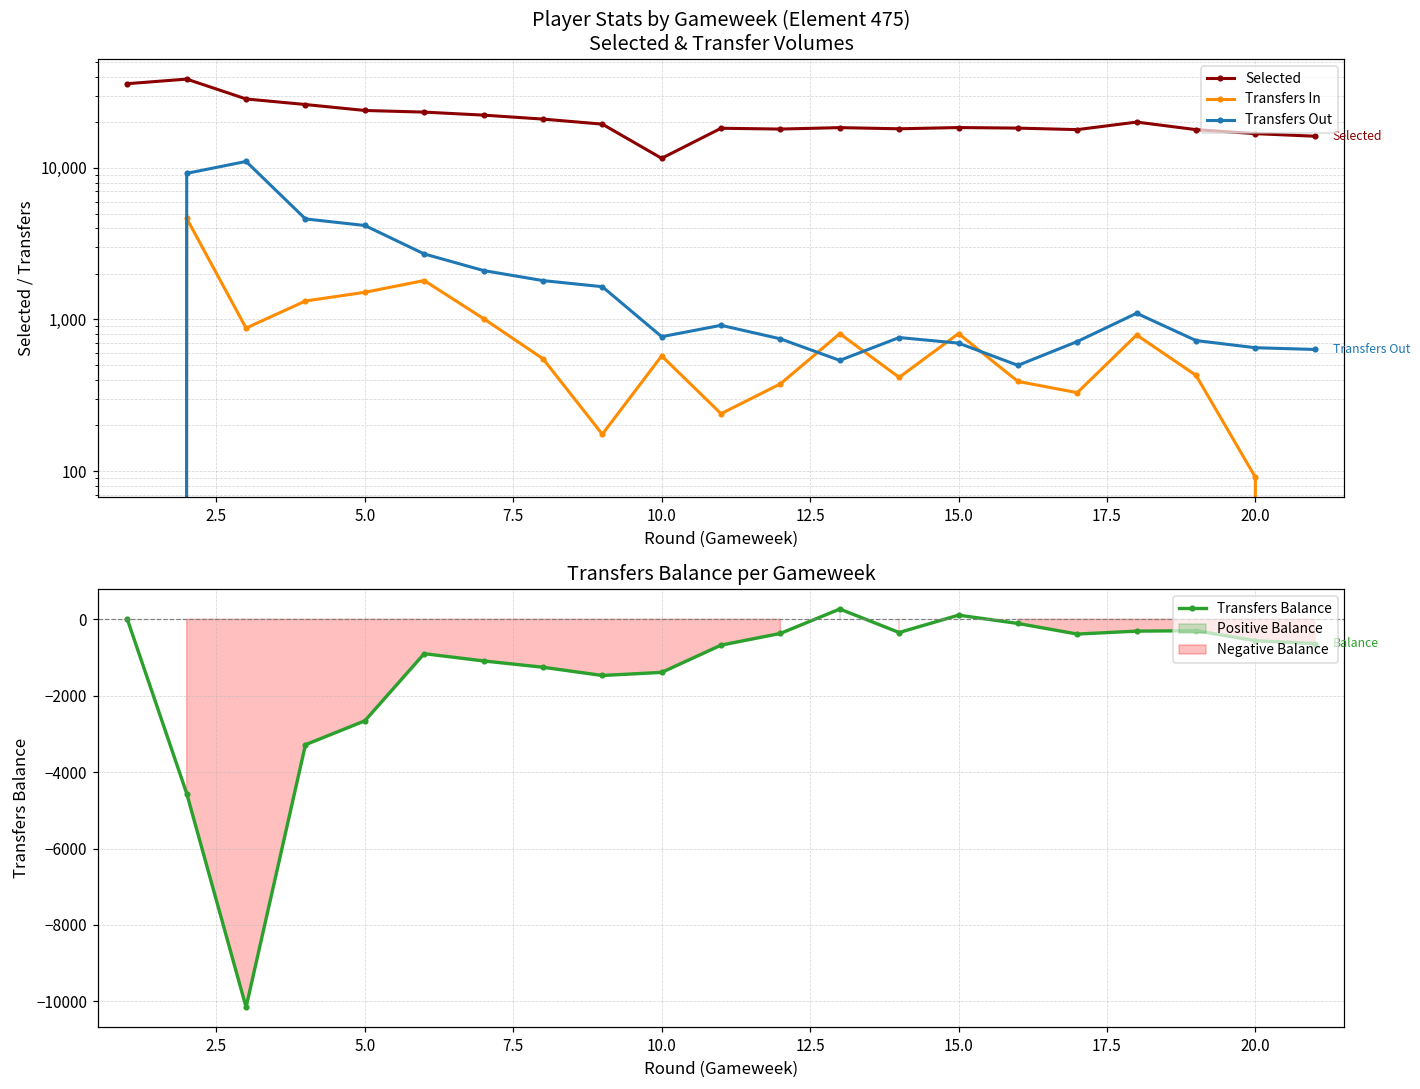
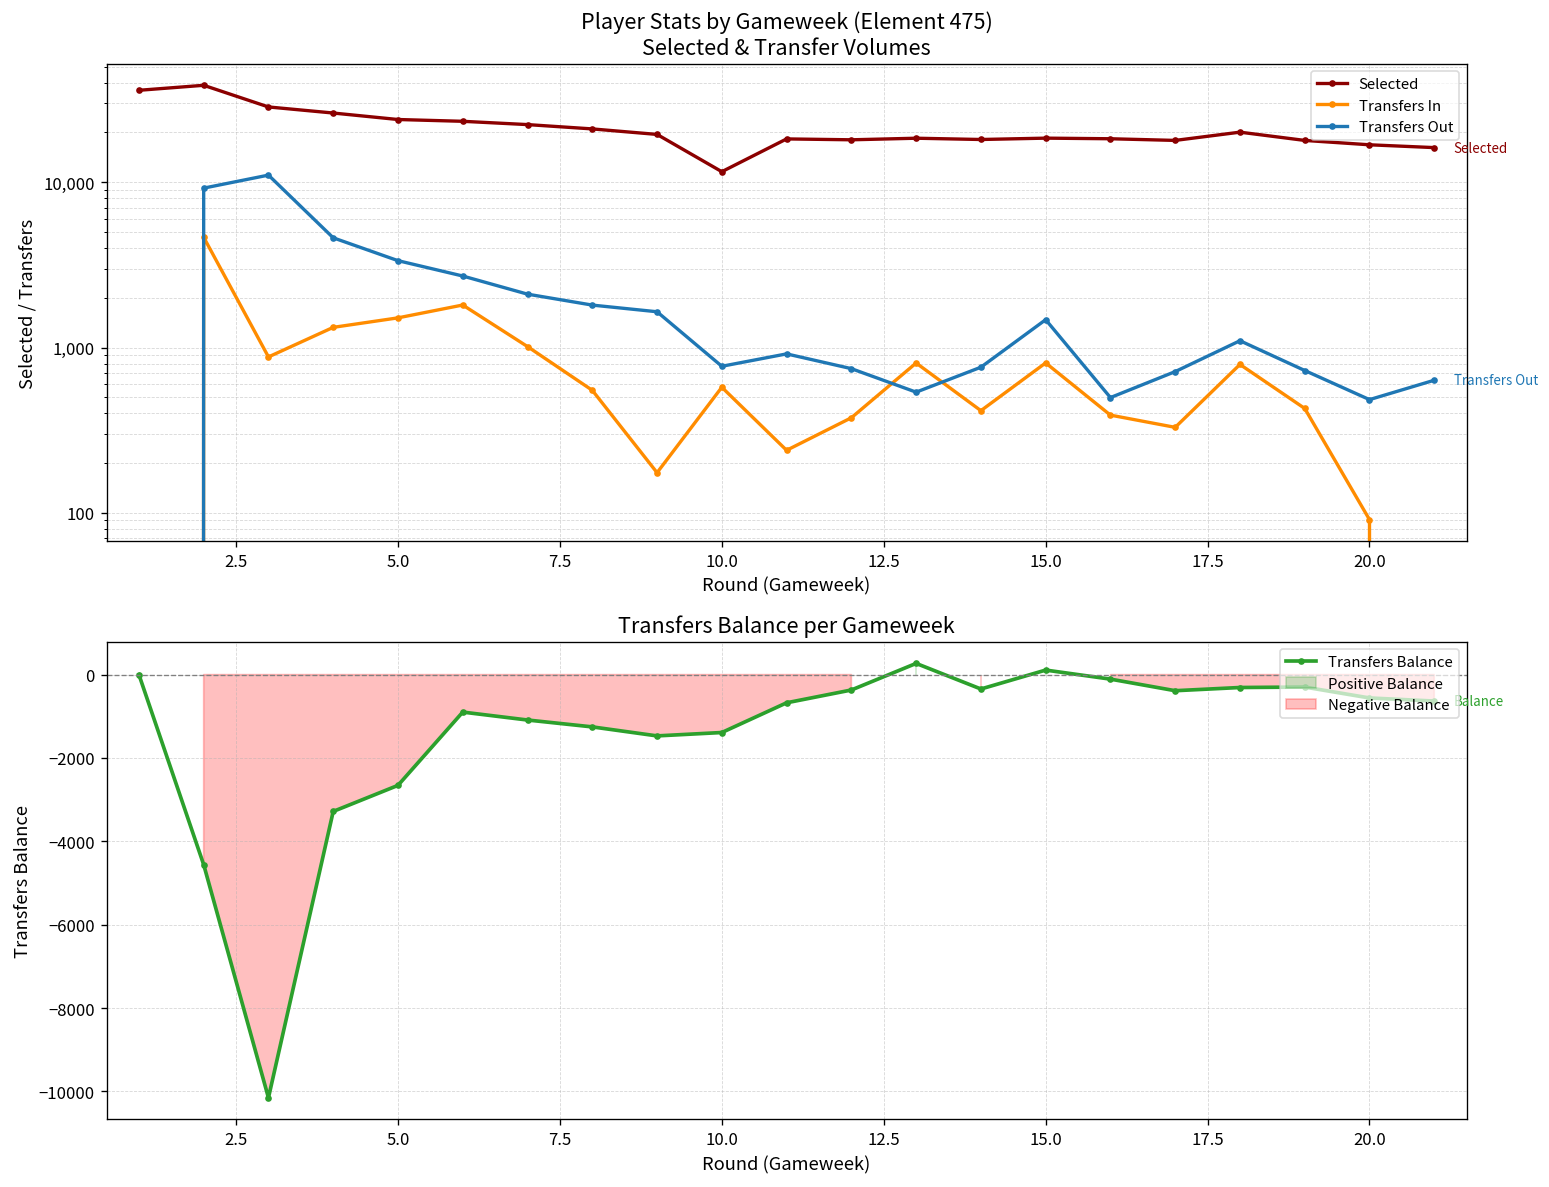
  {
    "Player Stats by Gameweek (Element 475) Selected & Transfer Volumes": {
      "Selected": {
        "5.0": "24,000",
        "10.0": "12,000",
        "15.0": "18,000"
      },
      "Transfers In": {
        "5.0": "1,500",
        "10.0": "580",
        "15.0": "800",
        "20.0": "90"
      },
      "Transfers Out": {
-       "5.0": "4,200",
+       "5.0": "3,400",
        "10.0": "800",
-       "15.0": "700",
-       "20.0": "700"
+       "15.0": "1,500",
+       "20.0": "480"
      }
    },
    "Transfers Balance per Gameweek": {
      "5.0": "-2700",
      "10.0": "-1400",
      "15.0": "100"
    }
  }
